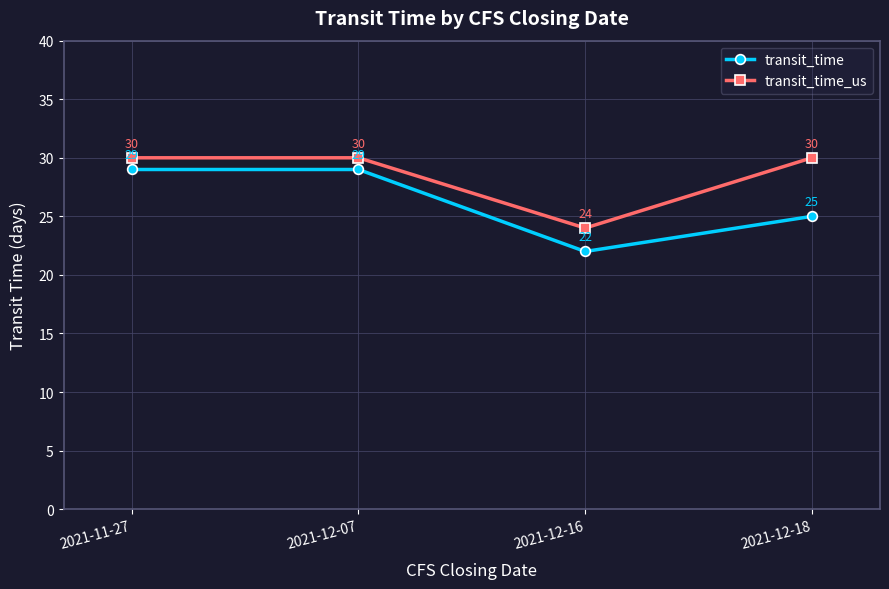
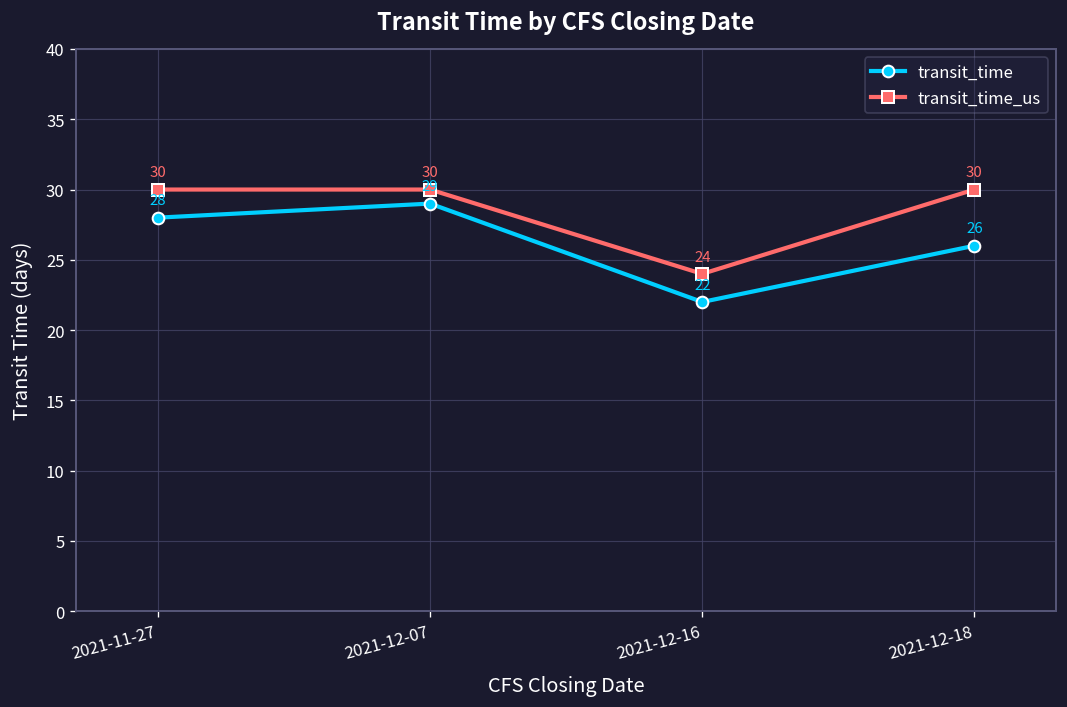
  {
    "transit_time": {
-     "2021-11-27": 29,
+     "2021-11-27": 28,
      "2021-12-16": 22,
-     "2021-12-18": 25
+     "2021-12-18": 26
    },
    "transit_time_us": {
      "2021-11-27": 30,
      "2021-12-07": 30,
      "2021-12-16": 24,
      "2021-12-18": 30
    }
  }
